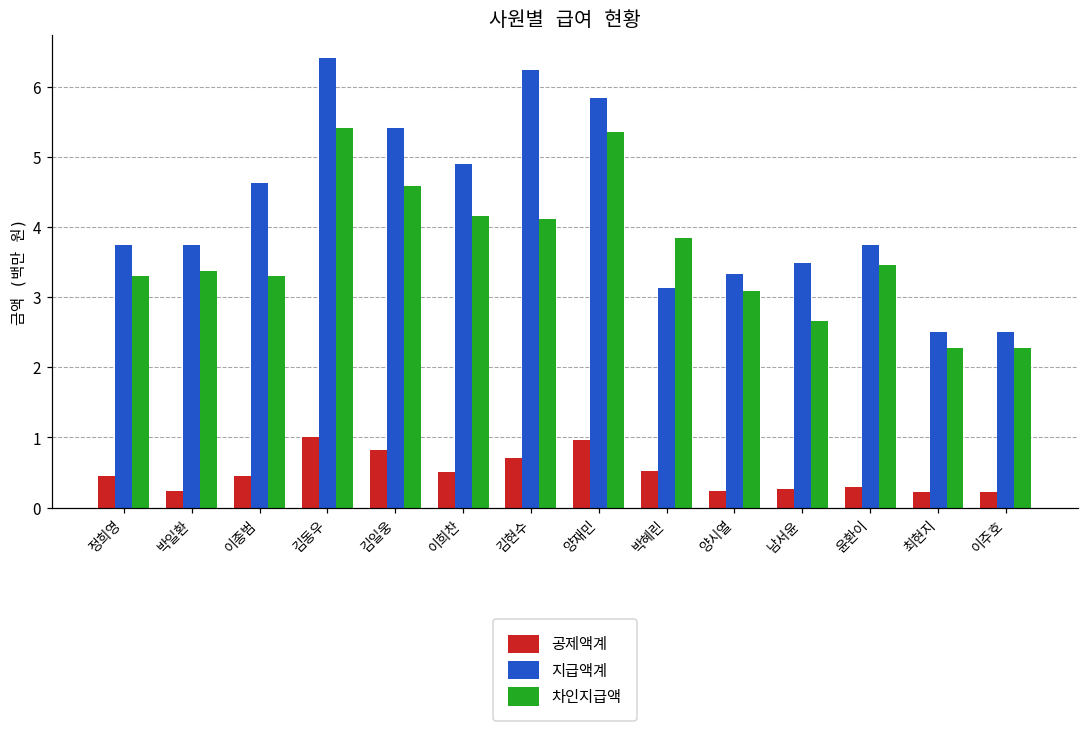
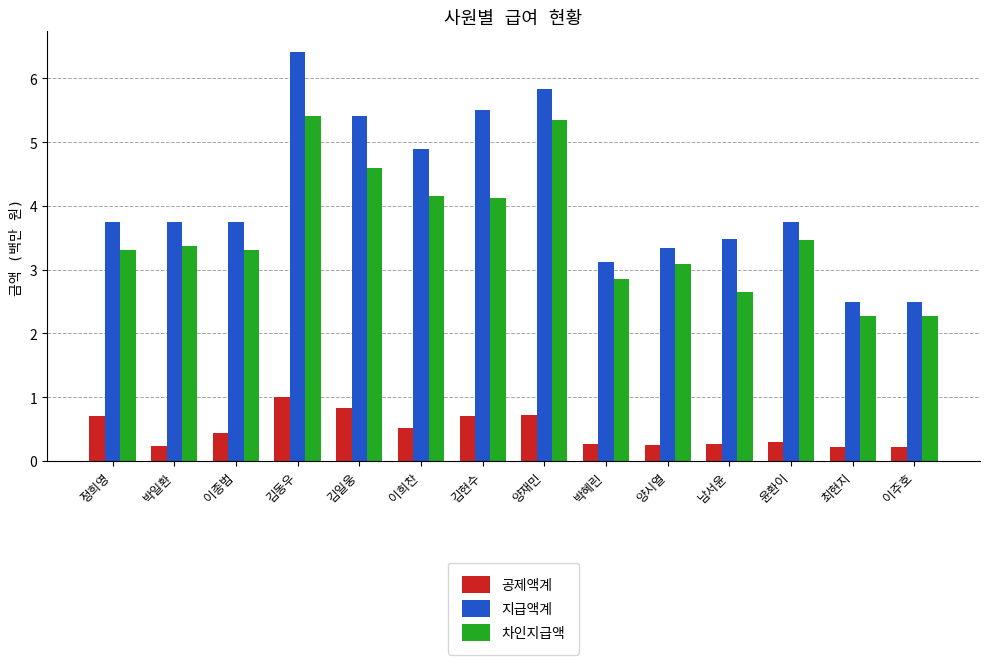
  {
    "공제액계": {
-     "정희영": 0.4,
+     "정희영": 0.7,
      "박일환": 0.2,
      "이종범": 0.4,
      "김동우": 1.0,
      "김일웅": 0.8,
      "이희찬": 0.5,
      "김현수": 0.7,
-     "양재민": 1.0,
-     "박혜린": 0.5,
+     "양재민": 0.7,
+     "박혜린": 0.3,
      "양시열": 0.2,
      "남서윤": 0.3,
      "윤환이": 0.3,
      "최현지": 0.2,
      "이주호": 0.2
    },
    "지급액계": {
      "정희영": 3.8,
      "박일환": 3.8,
-     "이종범": 4.6,
+     "이종범": 3.8,
      "김동우": 6.4,
      "김일웅": 5.4,
      "이희찬": 4.9,
-     "김현수": 6.2,
+     "김현수": 5.5,
      "양재민": 5.8,
      "박혜린": 3.1,
      "양시열": 3.3,
      "남서윤": 3.5,
      "윤환이": 3.8,
      "최현지": 2.5,
      "이주호": 2.5
    },
    "차인지급액": {
      "정희영": 3.3,
      "박일환": 3.4,
      "이종범": 3.3,
      "김동우": 5.4,
      "김일웅": 4.6,
      "이희찬": 4.2,
      "김현수": 4.1,
      "양재민": 5.4,
-     "박혜린": 3.8,
+     "박혜린": 2.9,
      "양시열": 3.1,
      "남서윤": 2.7,
      "윤환이": 3.5,
      "최현지": 2.3,
      "이주호": 2.3
    }
  }
